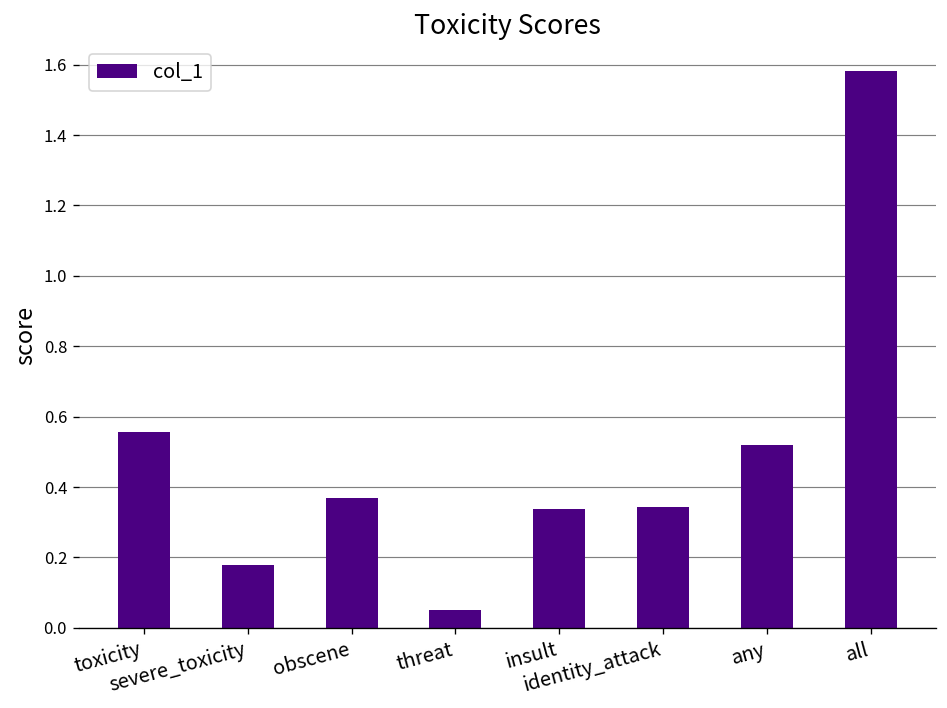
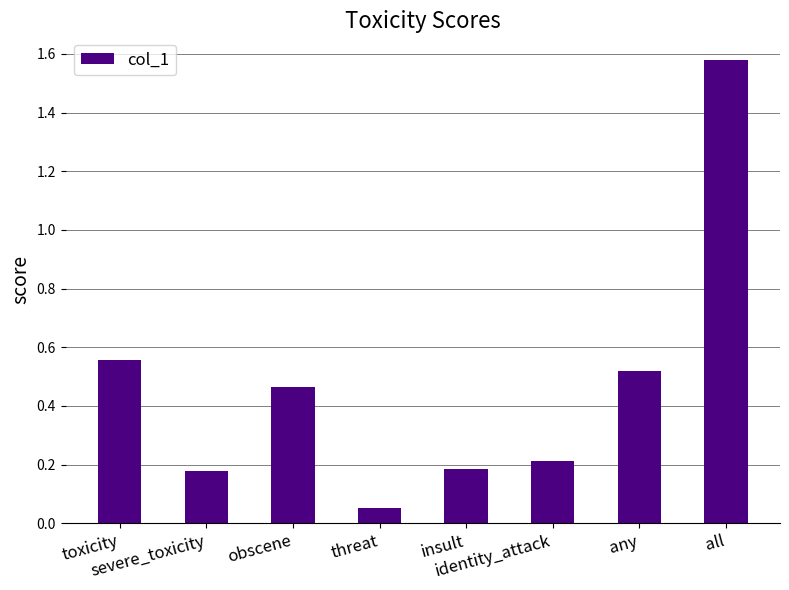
  {
    "toxicity": 0.56,
    "severe_toxicity": 0.18,
-   "obscene": 0.37,
+   "obscene": 0.46,
    "threat": 0.05,
-   "insult": 0.34,
-   "identity_attack": 0.34,
+   "insult": 0.19,
+   "identity_attack": 0.21,
    "any": 0.52,
    "all": 1.58
  }
